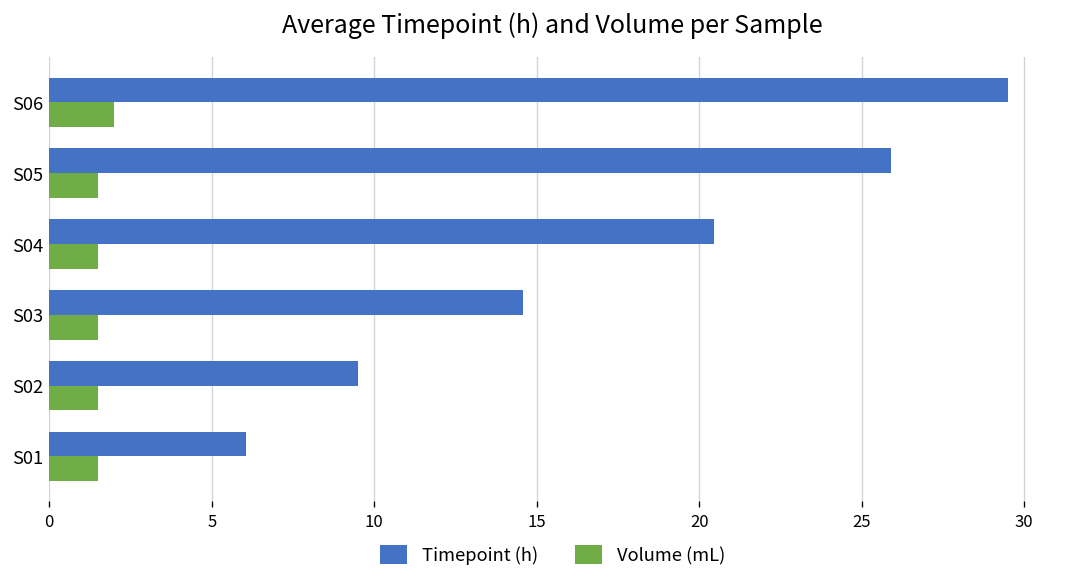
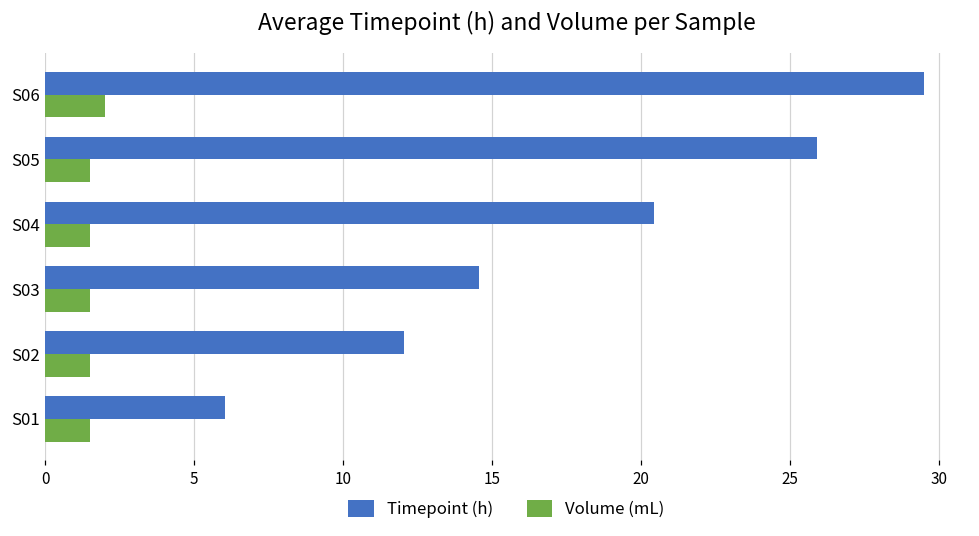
  {
    "Timepoint (h)": {
      "S06": 29.5,
      "S05": 25.9,
      "S04": 20.4,
      "S03": 14.6,
-     "S02": 9.5,
+     "S02": 12.0,
      "S01": 6.0
    },
    "Volume (mL)": {
      "S06": 2.0,
      "S05": 1.5,
      "S04": 1.5,
      "S03": 1.5,
      "S02": 1.5,
      "S01": 1.5
    }
  }
